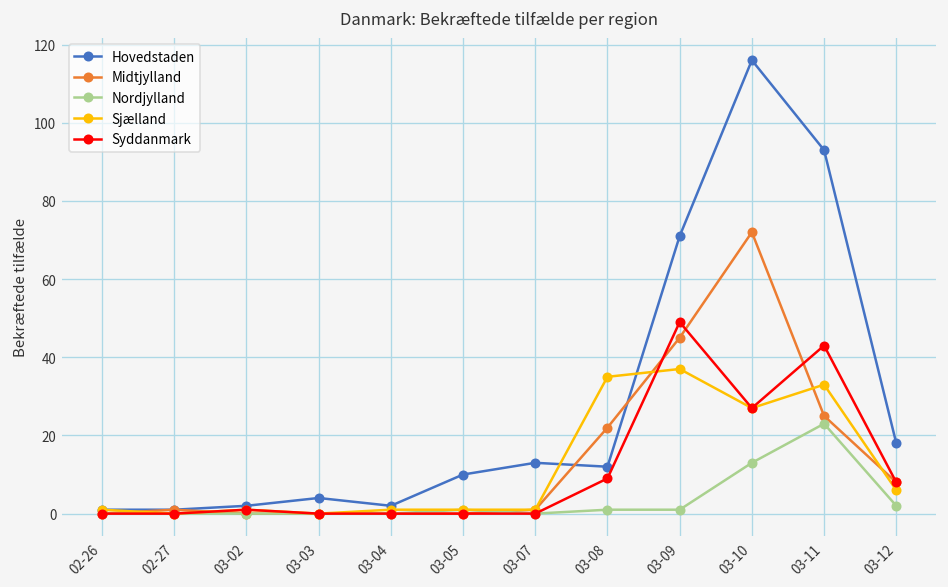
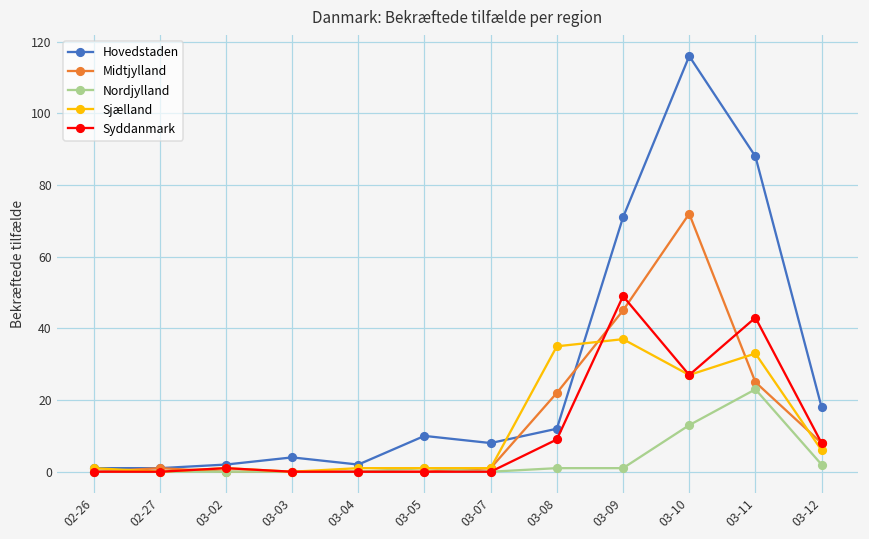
  {
    "Hovedstaden": {
      "03-02": 2,
      "03-03": 4,
      "03-04": 2,
      "03-05": 10,
-     "03-07": 13,
+     "03-07": 8,
      "03-08": 12,
      "03-09": 71,
      "03-10": 116,
-     "03-11": 93,
+     "03-11": 88,
      "03-12": 18
    },
    "Midtjylland": {
      "03-08": 22,
      "03-09": 45,
      "03-10": 72,
      "03-11": 25
    },
    "Nordjylland": {
      "03-08": 1,
      "03-09": 1,
      "03-10": 13,
      "03-11": 23,
      "03-12": 2
    },
    "Sjælland": {
      "03-04": 1,
      "03-08": 35,
      "03-09": 37,
      "03-11": 33,
      "03-12": 6
    },
    "Syddanmark": {
      "03-08": 9,
      "03-09": 49,
      "03-11": 43
    }
  }
